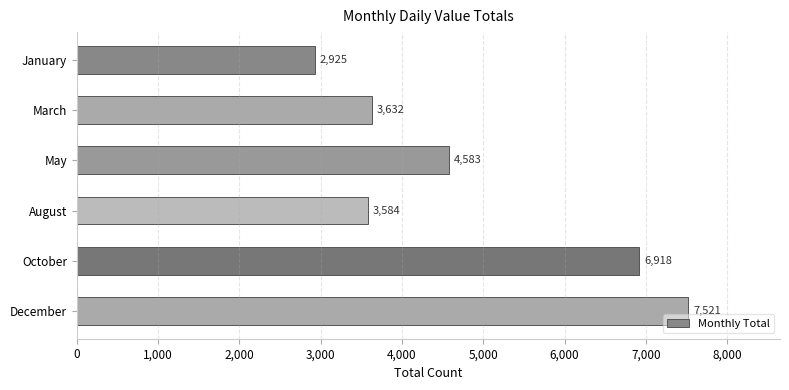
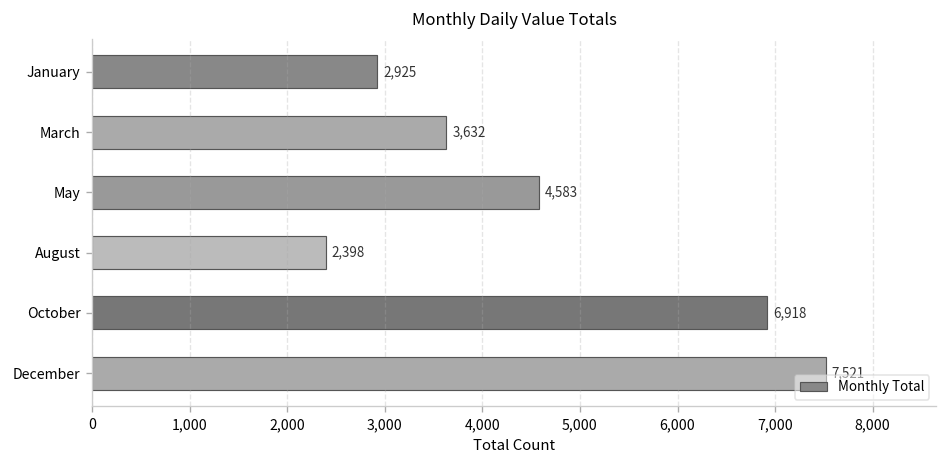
  {
    "January": "2,925",
    "March": "3,632",
    "May": "4,583",
-   "August": "3,584",
+   "August": "2,398",
    "October": "6,918"
  }
